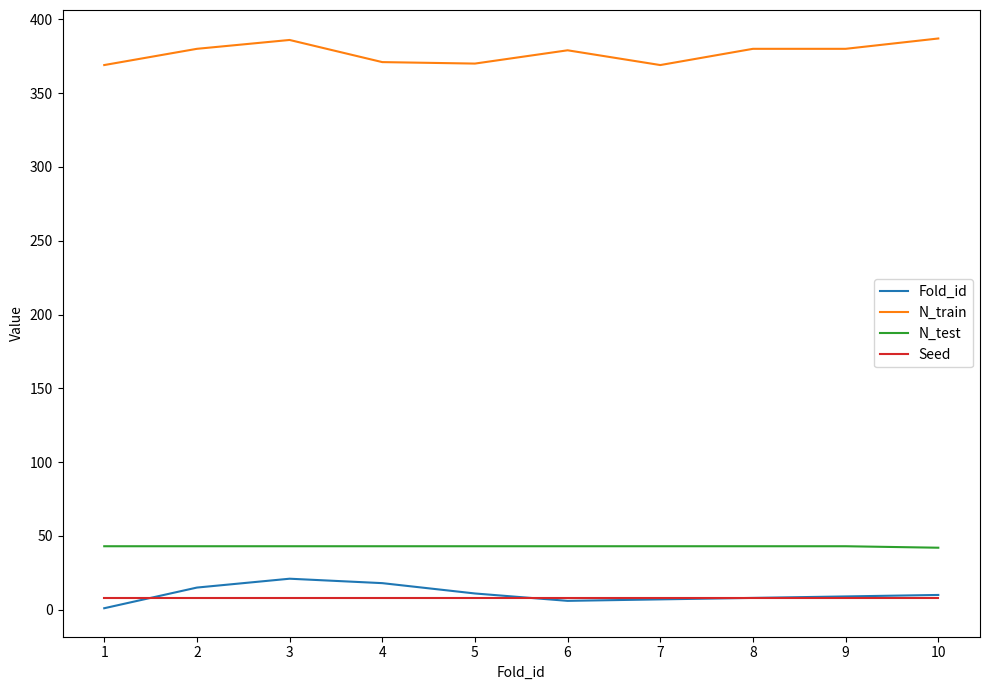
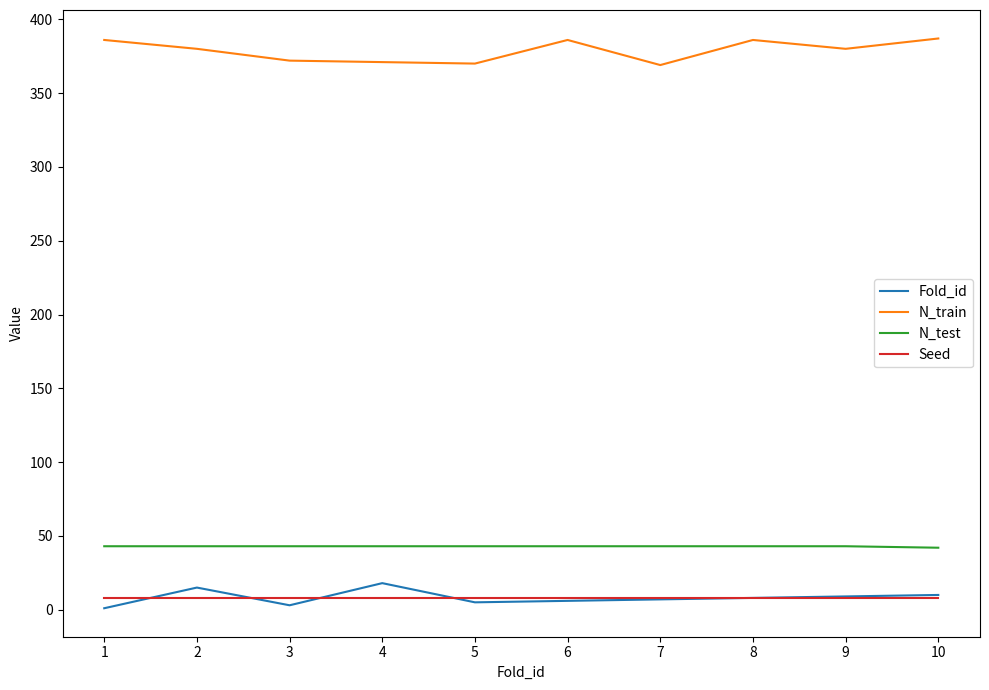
  {
    "Fold_id": {
      "1": 1,
      "2": 15,
-     "3": 21,
+     "3": 3,
      "4": 18,
-     "5": 11,
+     "5": 5,
      "6": 6,
      "10": 10
    },
    "N_train": {
-     "1": 369,
+     "1": 386,
      "2": 380,
-     "3": 386,
+     "3": 372,
      "4": 371,
      "5": 370,
-     "6": 379,
+     "6": 386,
      "7": 369,
-     "8": 380,
+     "8": 386,
      "9": 380,
      "10": 387
    },
    "N_test": {
      "1": 43,
      "2": 43,
      "3": 43,
      "4": 43,
      "5": 43,
      "6": 43,
      "7": 43,
      "8": 43,
      "9": 43,
      "10": 42
    },
    "Seed": {
      "1": 8,
      "2": 8,
      "3": 8,
      "4": 8,
      "5": 8,
      "6": 8,
      "10": 8
    }
  }
